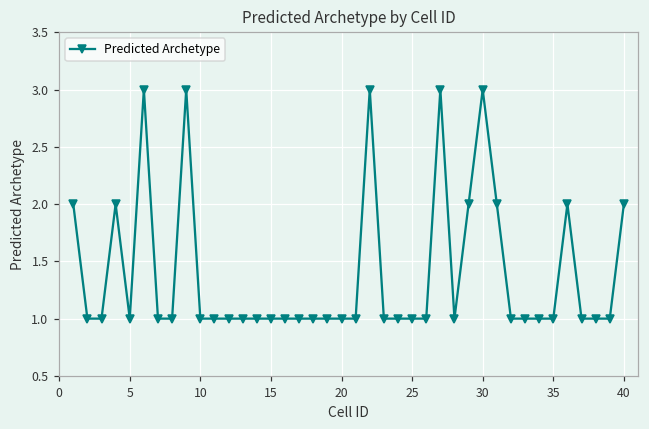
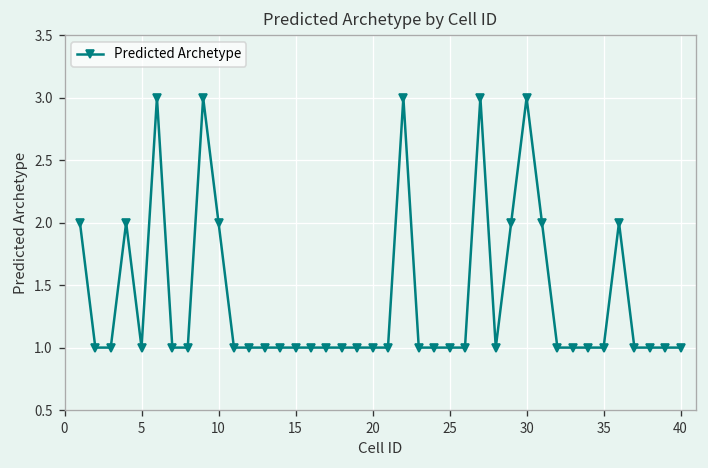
  {
    "5": 1,
-   "10": 1,
+   "10": 2,
    "15": 1,
    "20": 1,
    "25": 1,
    "30": 3,
    "35": 1,
-   "40": 2
+   "40": 1
  }
